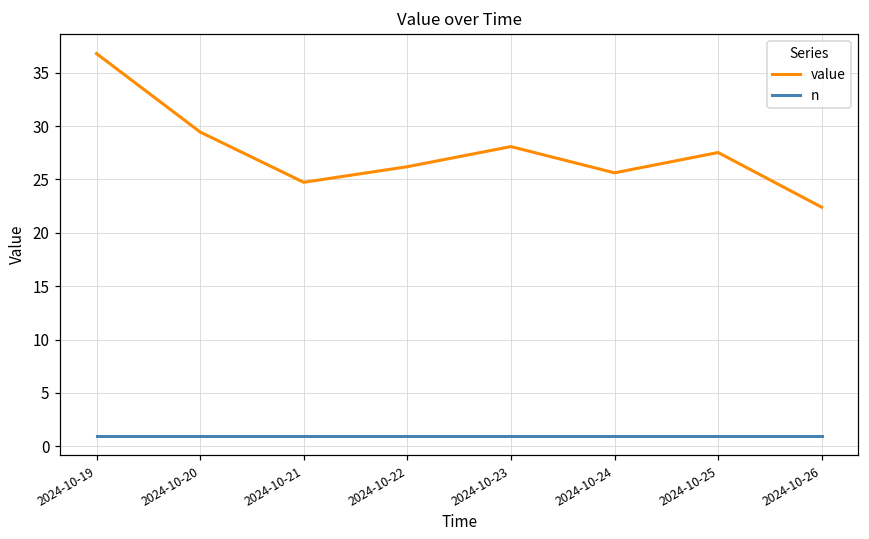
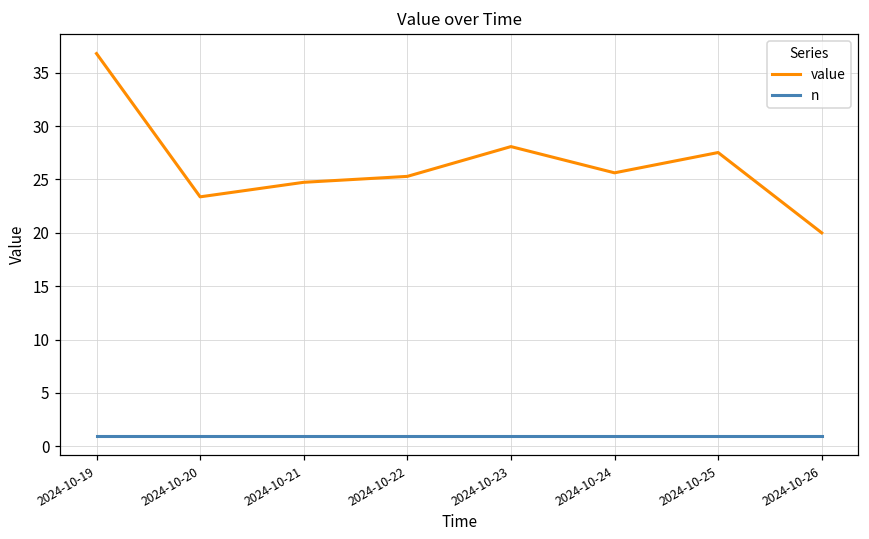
  {
    "value": {
      "2024-10-19": 37,
-     "2024-10-20": 29,
+     "2024-10-20": 23,
      "2024-10-21": 25,
-     "2024-10-22": 26,
+     "2024-10-22": 25,
      "2024-10-23": 28,
      "2024-10-24": 26,
      "2024-10-25": 28,
-     "2024-10-26": 22
+     "2024-10-26": 20
    },
    "n": {
      "2024-10-19": 1,
      "2024-10-20": 1,
      "2024-10-21": 1,
      "2024-10-22": 1,
      "2024-10-23": 1,
      "2024-10-24": 1,
      "2024-10-25": 1,
      "2024-10-26": 1
    }
  }
